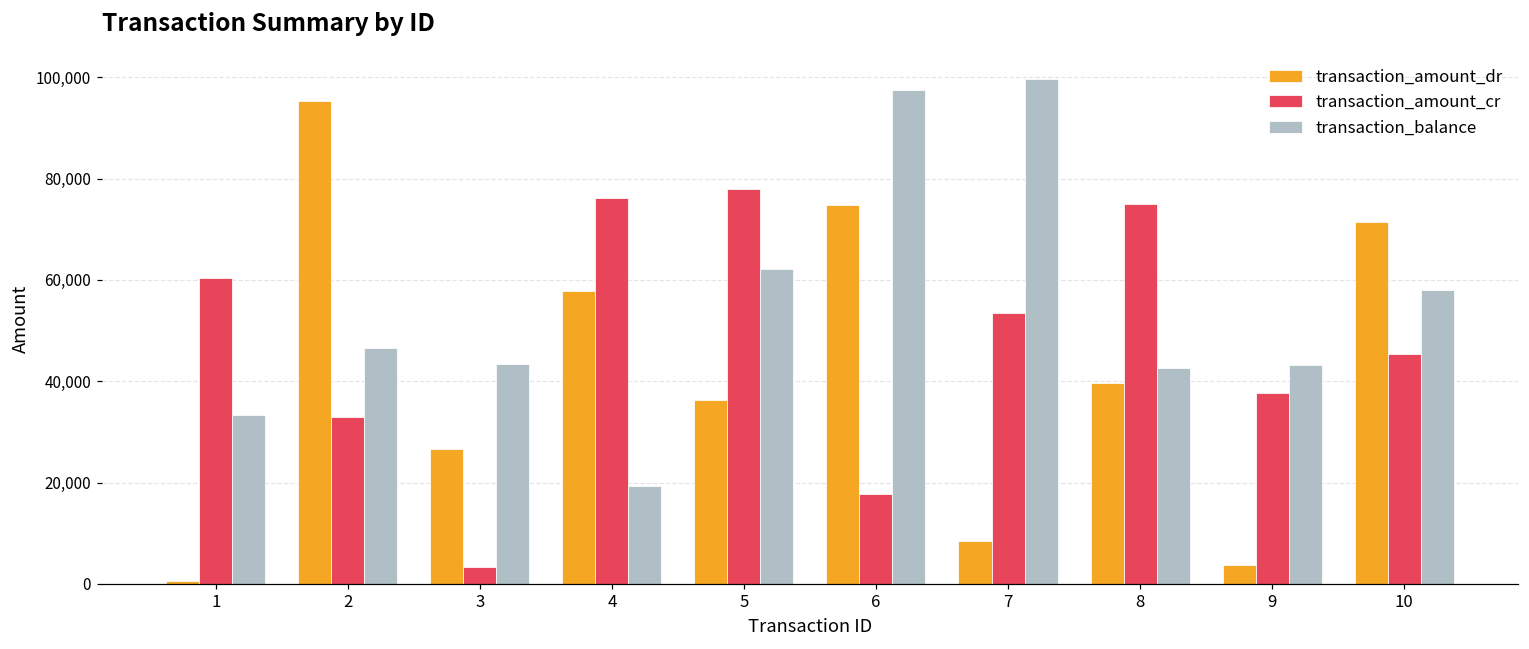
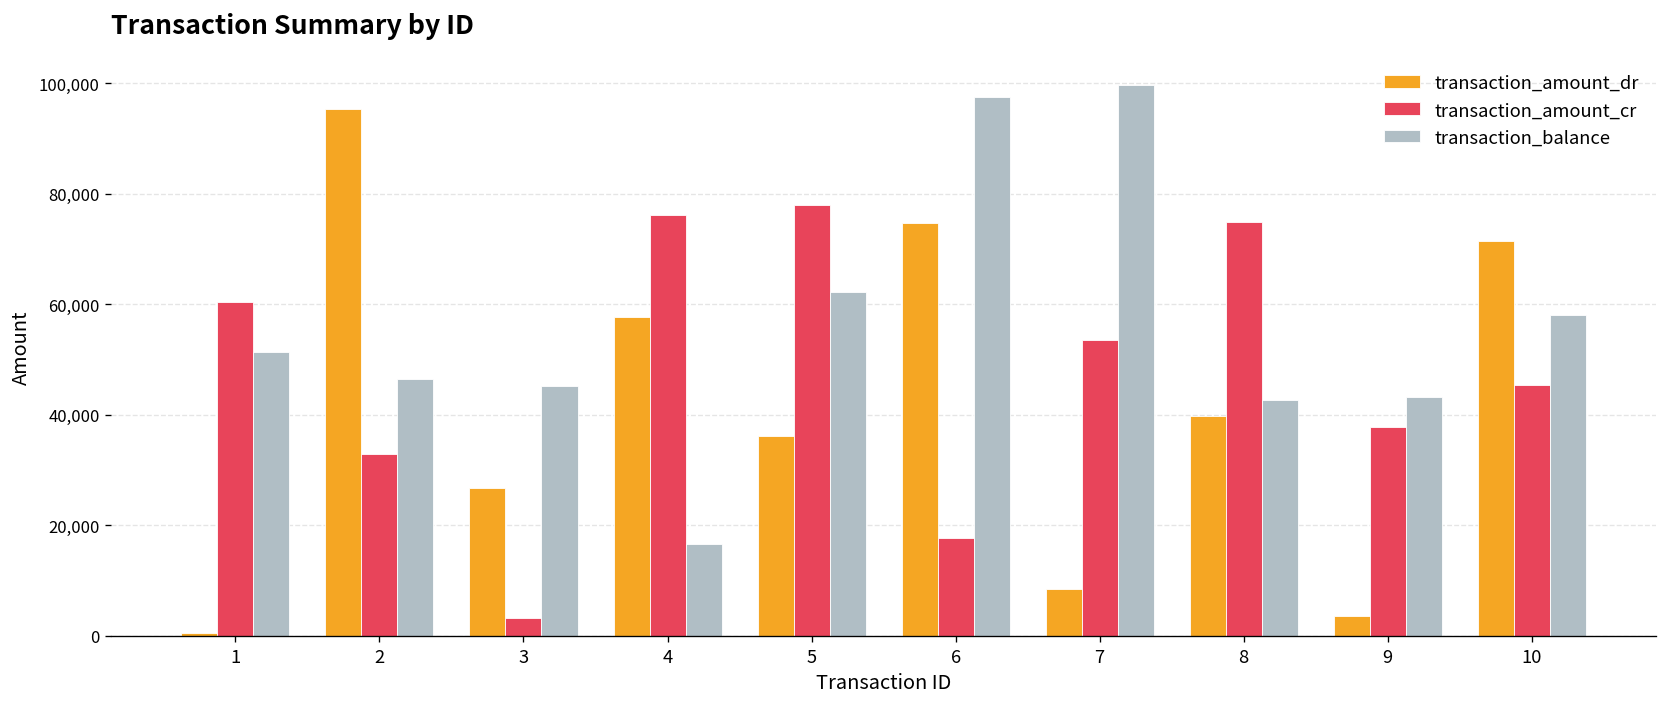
  {
    "transaction_amount_dr": {
      "2": "95,000",
      "3": "27,000",
      "4": "58,000",
      "5": "36,000",
      "6": "75,000",
      "7": "9,000",
      "8": "40,000",
      "9": "4,000",
      "10": "71,000"
    },
    "transaction_amount_cr": {
      "1": "60,000",
      "2": "33,000",
      "3": "3,000",
      "4": "76,000",
      "5": "78,000",
      "6": "18,000",
      "7": "54,000",
      "8": "75,000",
      "9": "38,000",
      "10": "45,000"
    },
    "transaction_balance": {
-     "1": "33,000",
+     "1": "51,000",
      "2": "47,000",
-     "3": "43,000",
-     "4": "19,000",
+     "3": "45,000",
+     "4": "17,000",
      "5": "62,000",
      "6": "98,000",
      "7": "100,000",
      "8": "43,000",
      "9": "43,000",
      "10": "58,000"
    }
  }
